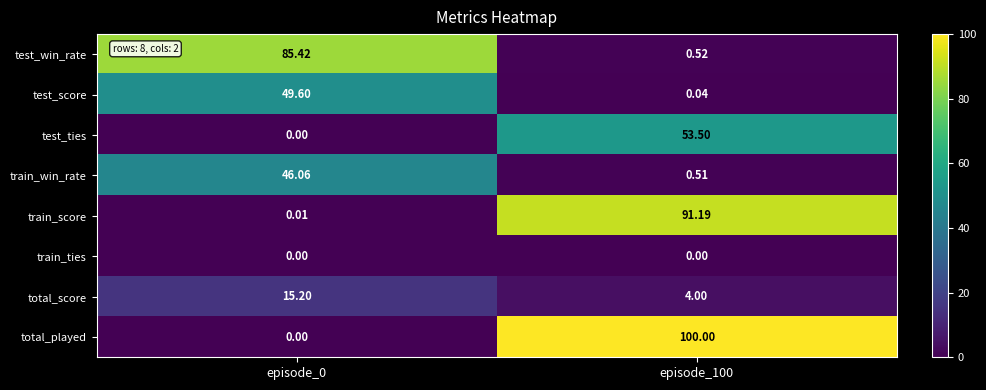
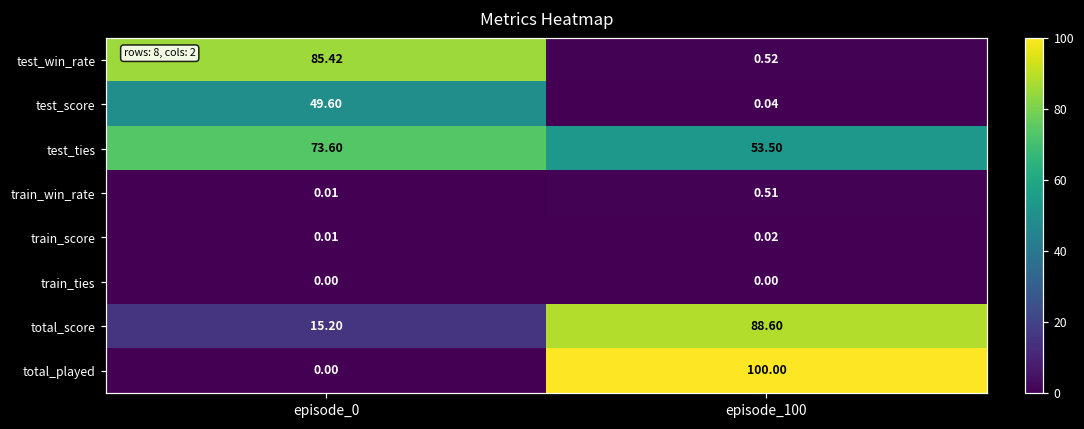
  {
    "test_win_rate": {
      "episode_0": 85.42,
      "episode_100": 0.52
    },
    "test_score": {
      "episode_0": 49.60,
      "episode_100": 0.04
    },
    "test_ties": {
-     "episode_0": 0.00,
+     "episode_0": 73.60,
      "episode_100": 53.50
    },
    "train_win_rate": {
-     "episode_0": 46.06,
+     "episode_0": 0.01,
      "episode_100": 0.51
    },
    "train_score": {
      "episode_0": 0.01,
-     "episode_100": 91.19
+     "episode_100": 0.02
    },
    "train_ties": {
      "episode_0": 0.00,
      "episode_100": 0.00
    },
    "total_score": {
      "episode_0": 15.20,
-     "episode_100": 4.00
+     "episode_100": 88.60
    },
    "total_played": {
      "episode_0": 0.00,
      "episode_100": 100.00
    }
  }
